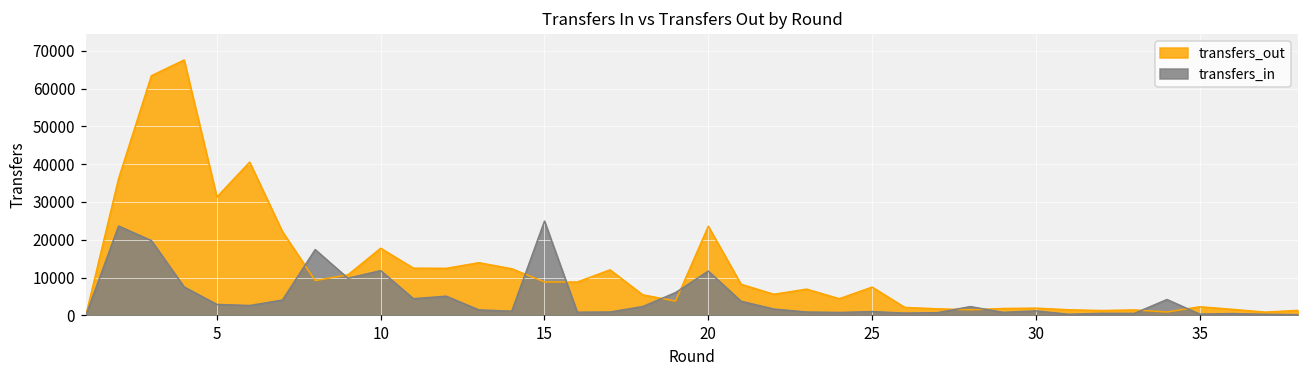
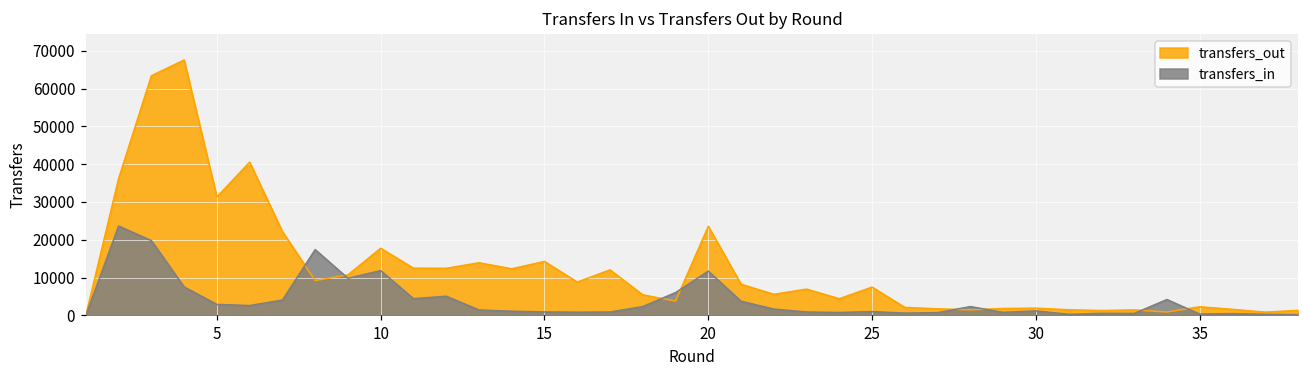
  {
    "transfers_out": {
      "5": 31000,
      "10": 18000,
-     "15": 9000,
+     "15": 14000,
      "20": 24000,
      "25": 7000,
      "35": 2000
    },
    "transfers_in": {
      "5": 3000,
      "10": 12000,
-     "15": 25000,
+     "15": 1000,
      "20": 12000,
      "25": 1000,
      "35": 0
    }
  }
